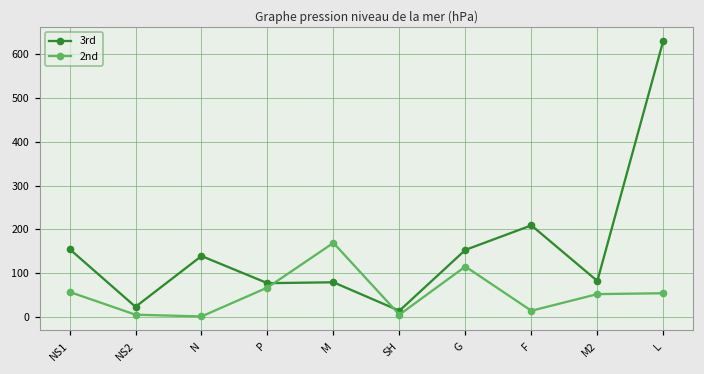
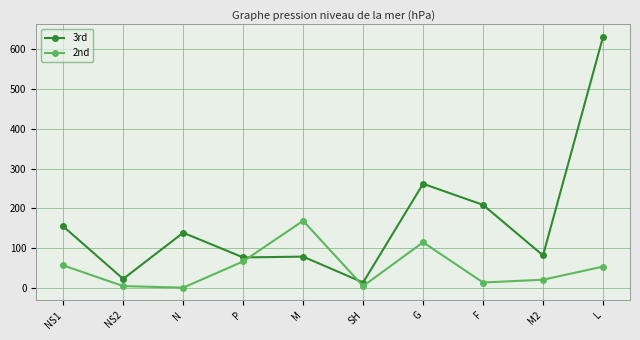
  {
    "3rd": {
      "NS1": 160,
      "NS2": 20,
      "N": 140,
      "P": 80,
      "M": 80,
      "SH": 10,
-     "G": 150,
+     "G": 260,
      "F": 210,
      "M2": 80,
      "L": 630
    },
    "2nd": {
      "NS1": 60,
      "NS2": 10,
      "N": 0,
      "P": 70,
      "M": 170,
      "SH": 10,
      "G": 120,
      "F": 10,
-     "M2": 50,
+     "M2": 20,
      "L": 50
    }
  }
